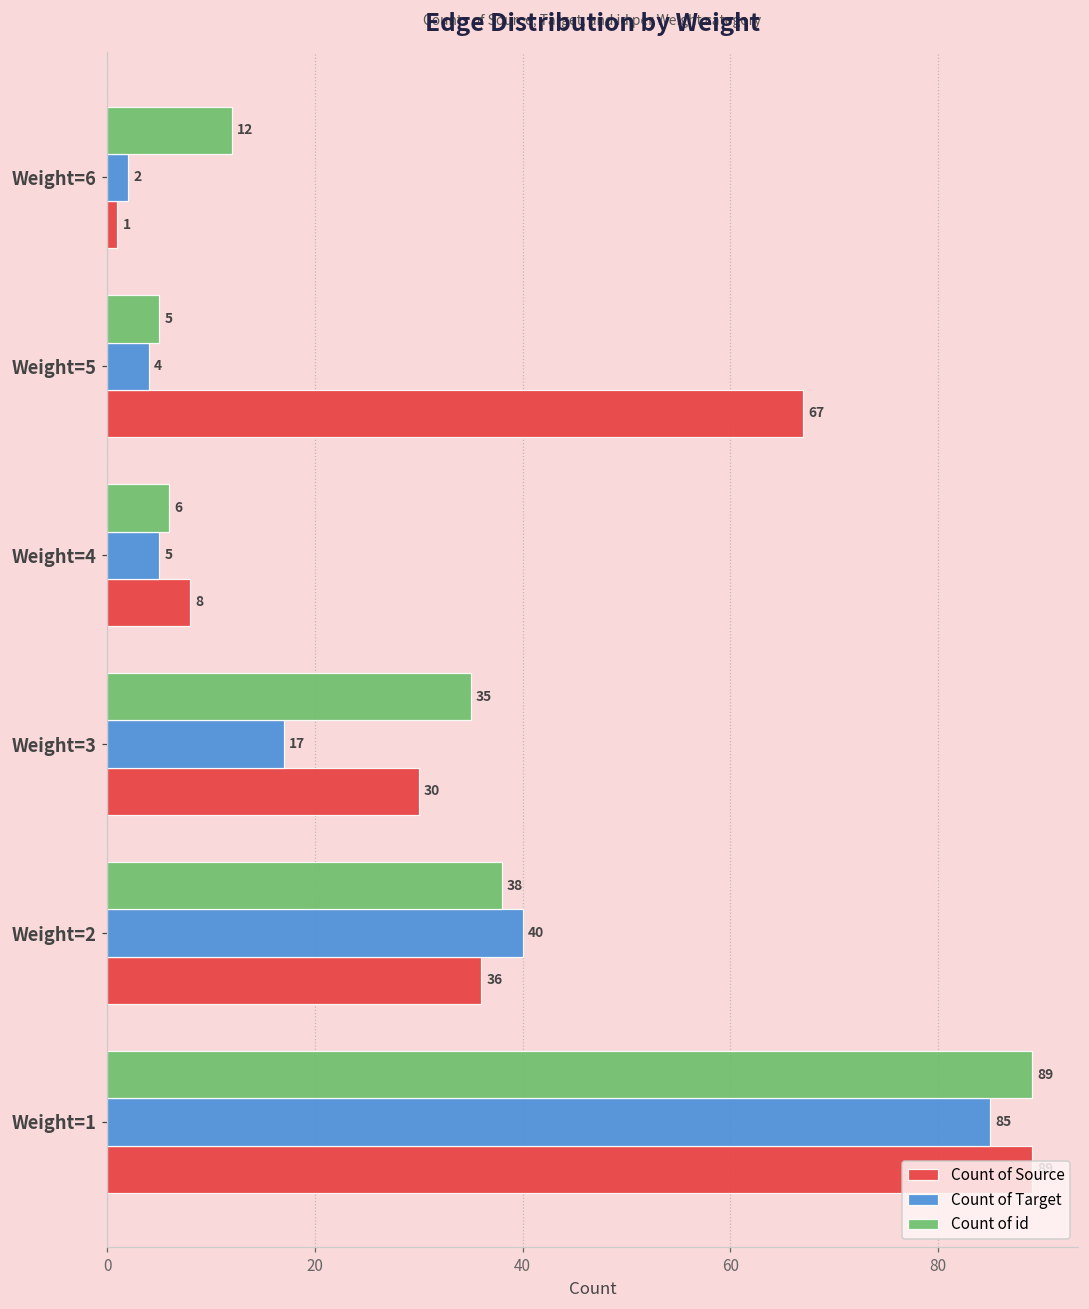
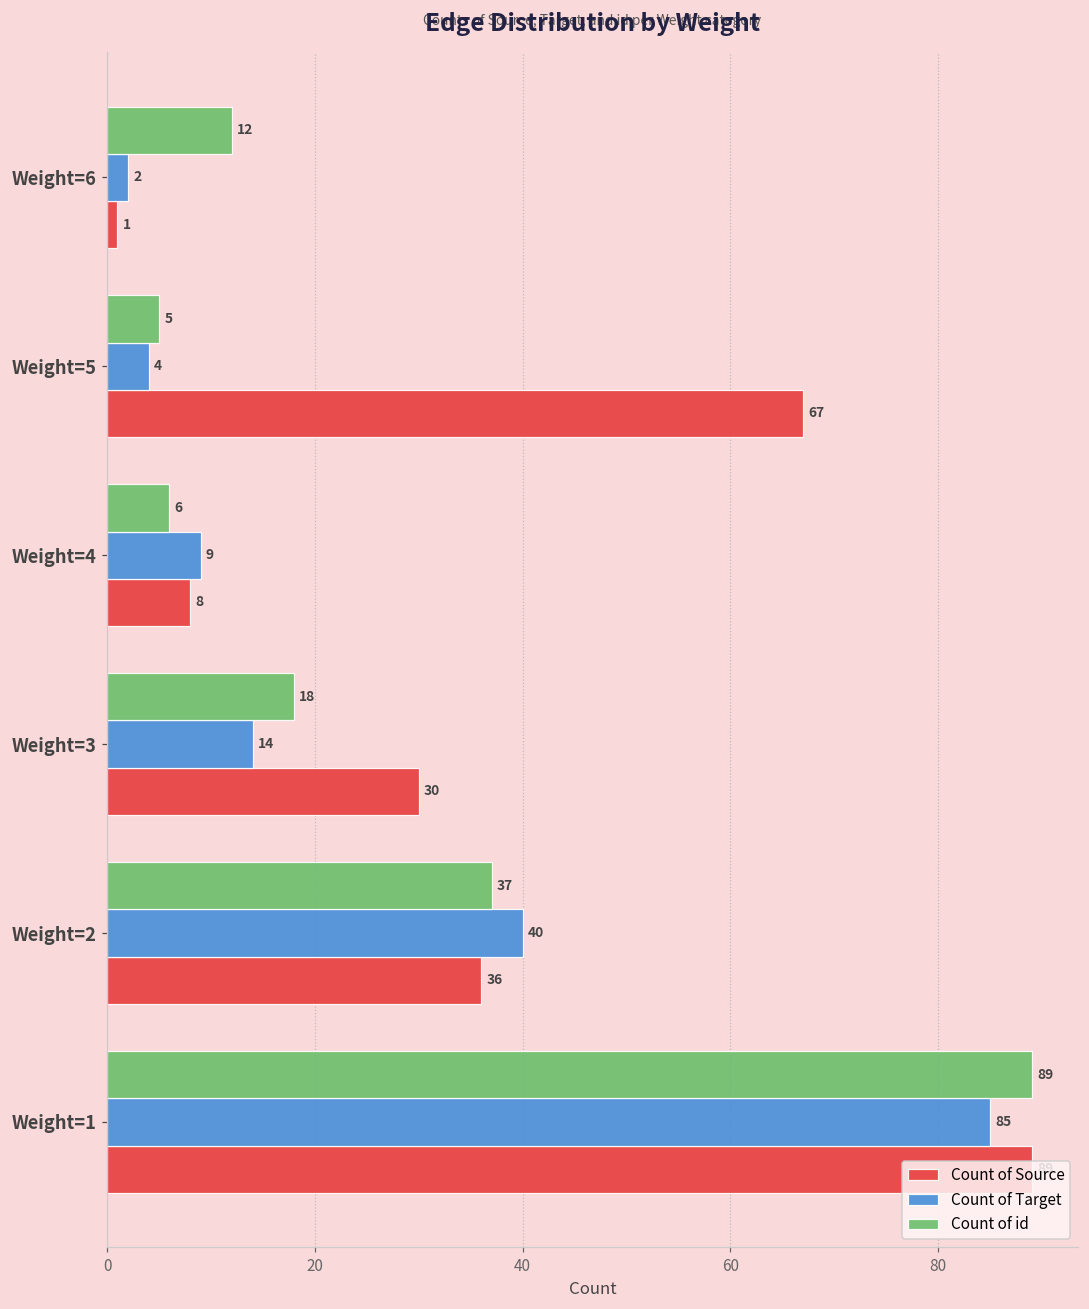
  {
    "Count of Source": {
      "Weight=6": 1,
      "Weight=5": 67,
      "Weight=4": 8,
      "Weight=3": 30,
      "Weight=2": 36
    },
    "Count of Target": {
      "Weight=6": 2,
      "Weight=5": 4,
-     "Weight=4": 5,
-     "Weight=3": 17,
+     "Weight=4": 9,
+     "Weight=3": 14,
      "Weight=2": 40,
      "Weight=1": 85
    },
    "Count of id": {
      "Weight=6": 12,
      "Weight=5": 5,
      "Weight=4": 6,
-     "Weight=3": 35,
-     "Weight=2": 38,
+     "Weight=3": 18,
+     "Weight=2": 37,
      "Weight=1": 89
    }
  }
